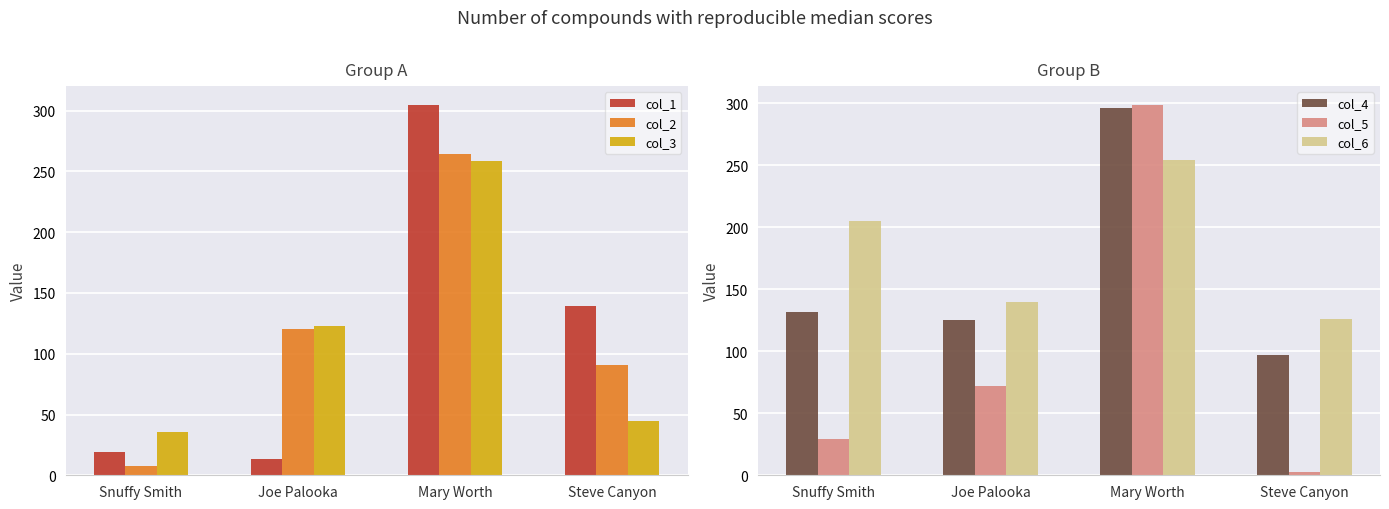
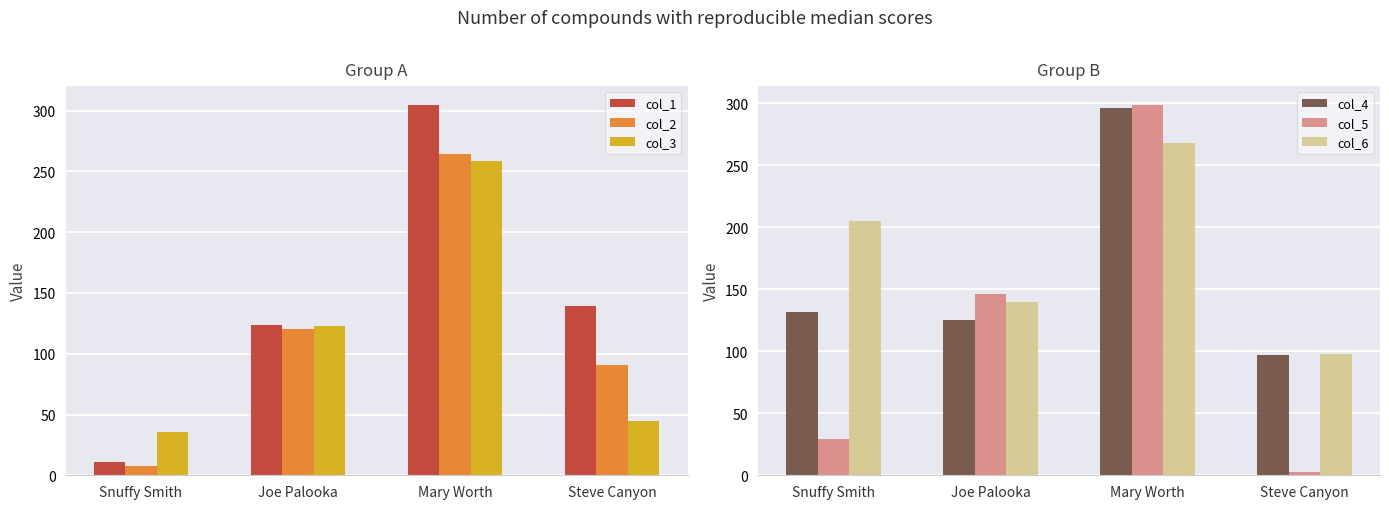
  {
    "Group A": {
      "col_1": {
-       "Snuffy Smith": 19,
-       "Joe Palooka": 13,
+       "Snuffy Smith": 11,
+       "Joe Palooka": 124,
        "Mary Worth": 305,
        "Steve Canyon": 139
      }
    },
    "Group B": {
      "col_4": {
        "Snuffy Smith": 132,
        "Joe Palooka": 125,
        "Mary Worth": 296,
        "Steve Canyon": 97
      },
      "col_5": {
        "Snuffy Smith": 29,
-       "Joe Palooka": 72,
+       "Joe Palooka": 146,
        "Mary Worth": 299,
        "Steve Canyon": 3
      },
      "col_6": {
        "Snuffy Smith": 205,
        "Joe Palooka": 140,
-       "Mary Worth": 254,
-       "Steve Canyon": 126
+       "Mary Worth": 268,
+       "Steve Canyon": 98
      }
    }
  }
